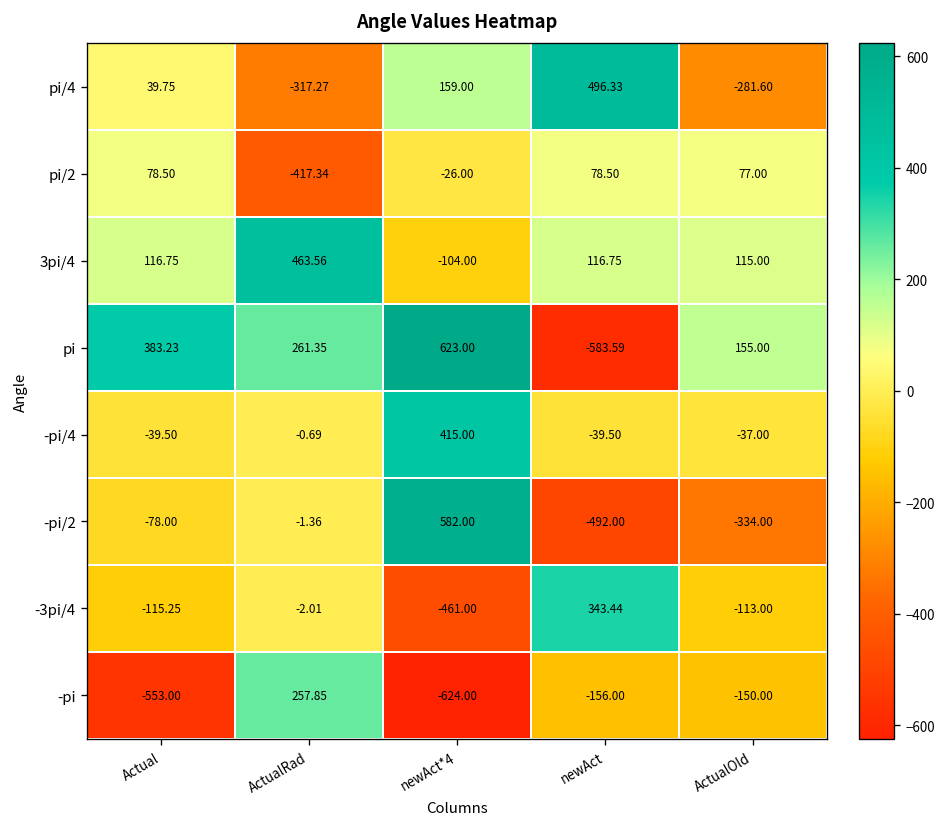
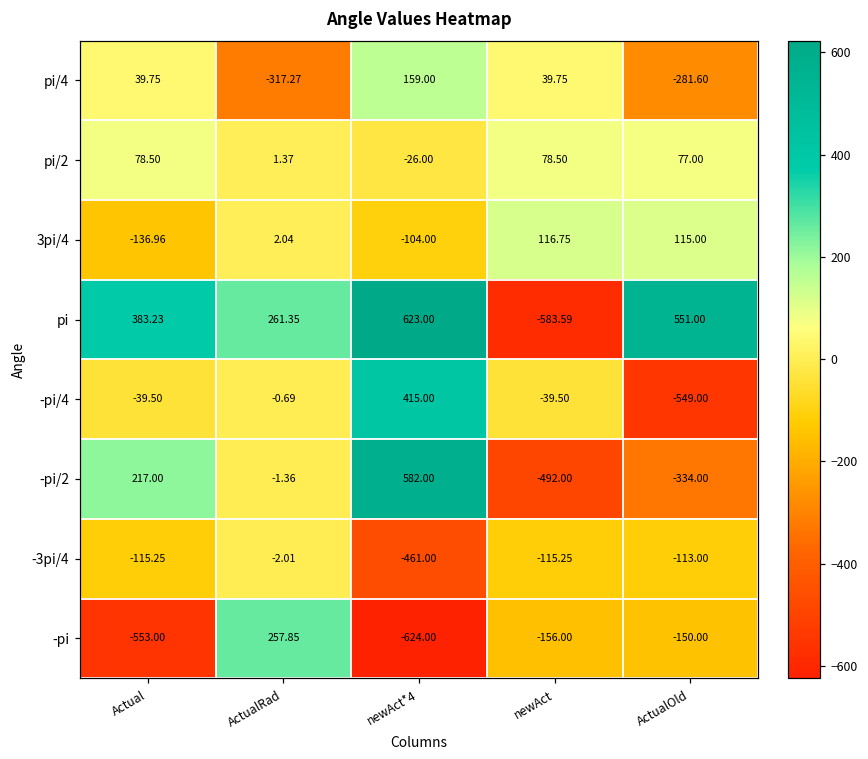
  {
    "pi/4": {
      "Actual": 39.75,
      "ActualRad": -317.27,
      "newAct*4": 159.00,
-     "newAct": 496.33,
+     "newAct": 39.75,
      "ActualOld": -281.60
    },
    "pi/2": {
      "Actual": 78.50,
-     "ActualRad": -417.34,
+     "ActualRad": 1.37,
      "newAct*4": -26.00,
      "newAct": 78.50,
      "ActualOld": 77.00
    },
    "3pi/4": {
-     "Actual": 116.75,
-     "ActualRad": 463.56,
+     "Actual": -136.96,
+     "ActualRad": 2.04,
      "newAct*4": -104.00,
      "newAct": 116.75,
      "ActualOld": 115.00
    },
    "pi": {
      "Actual": 383.23,
      "ActualRad": 261.35,
      "newAct*4": 623.00,
      "newAct": -583.59,
-     "ActualOld": 155.00
+     "ActualOld": 551.00
    },
    "-pi/4": {
      "Actual": -39.50,
      "ActualRad": -0.69,
      "newAct*4": 415.00,
      "newAct": -39.50,
-     "ActualOld": -37.00
+     "ActualOld": -549.00
    },
    "-pi/2": {
-     "Actual": -78.00,
+     "Actual": 217.00,
      "ActualRad": -1.36,
      "newAct*4": 582.00,
      "newAct": -492.00,
      "ActualOld": -334.00
    },
    "-3pi/4": {
      "Actual": -115.25,
      "ActualRad": -2.01,
      "newAct*4": -461.00,
-     "newAct": 343.44,
+     "newAct": -115.25,
      "ActualOld": -113.00
    },
    "-pi": {
      "Actual": -553.00,
      "ActualRad": 257.85,
      "newAct*4": -624.00,
      "newAct": -156.00,
      "ActualOld": -150.00
    }
  }
